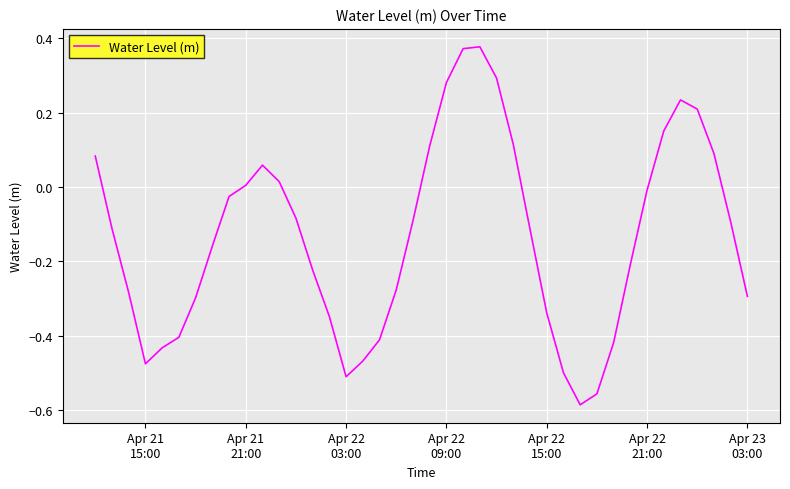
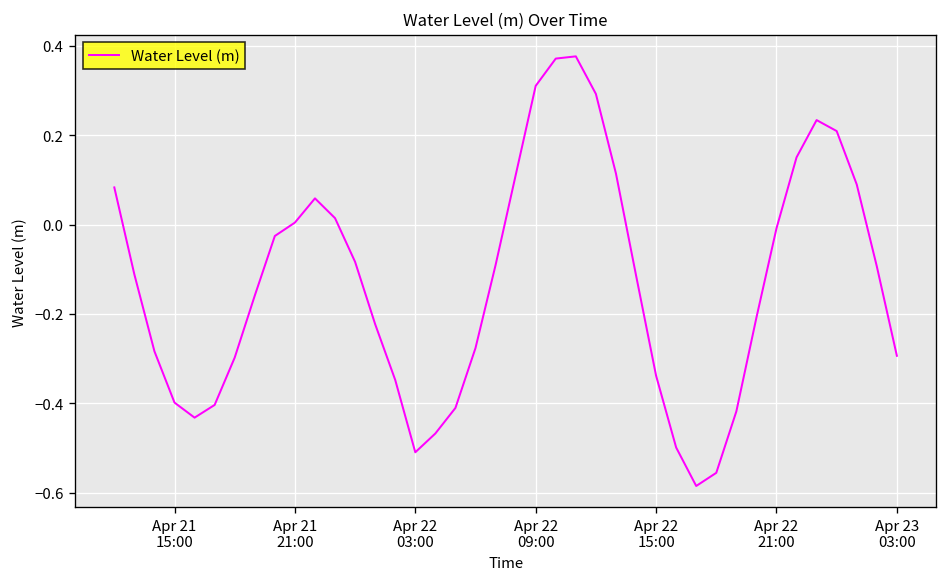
  {
-   "Apr 21 15:00": -0.47,
+   "Apr 21 15:00": -0.40,
    "Apr 21 21:00": 0.00,
    "Apr 22 03:00": -0.51,
-   "Apr 22 09:00": 0.28,
+   "Apr 22 09:00": 0.31,
    "Apr 22 15:00": -0.34,
    "Apr 22 21:00": -0.01,
    "Apr 23 03:00": -0.29
  }
